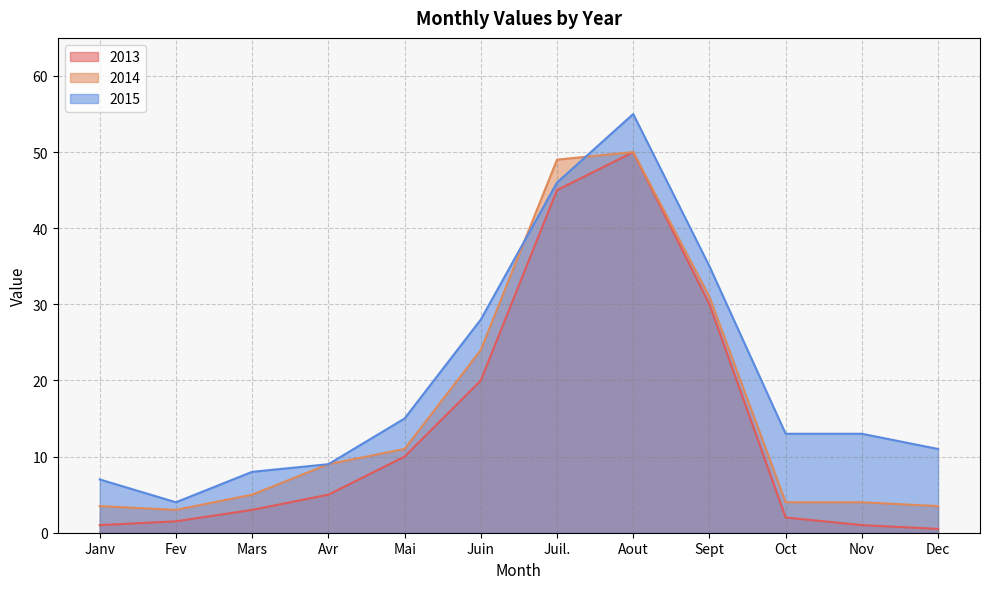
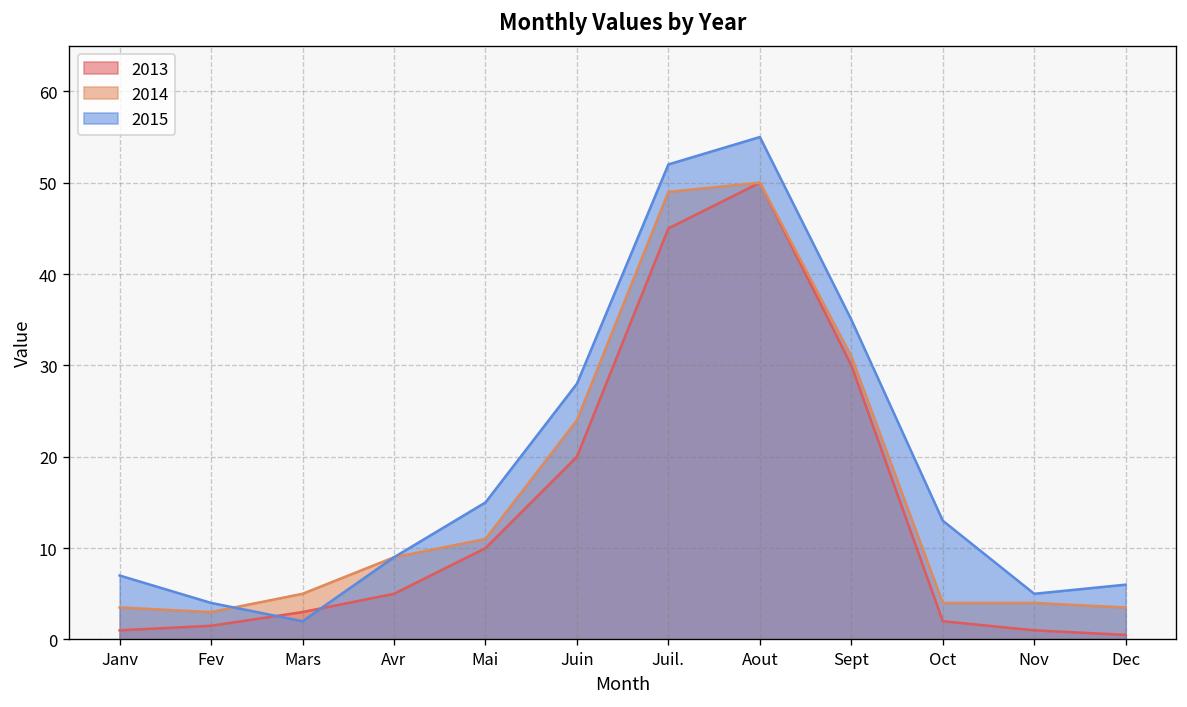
  {
    "2015": {
      "Janv": 7,
      "Fev": 4,
-     "Mars": 8,
+     "Mars": 2,
      "Mai": 15,
      "Juin": 28,
-     "Juil.": 46,
+     "Juil.": 52,
      "Aout": 55,
      "Sept": 35,
      "Oct": 13,
-     "Nov": 13,
-     "Dec": 11
+     "Nov": 5,
+     "Dec": 6
    }
  }
